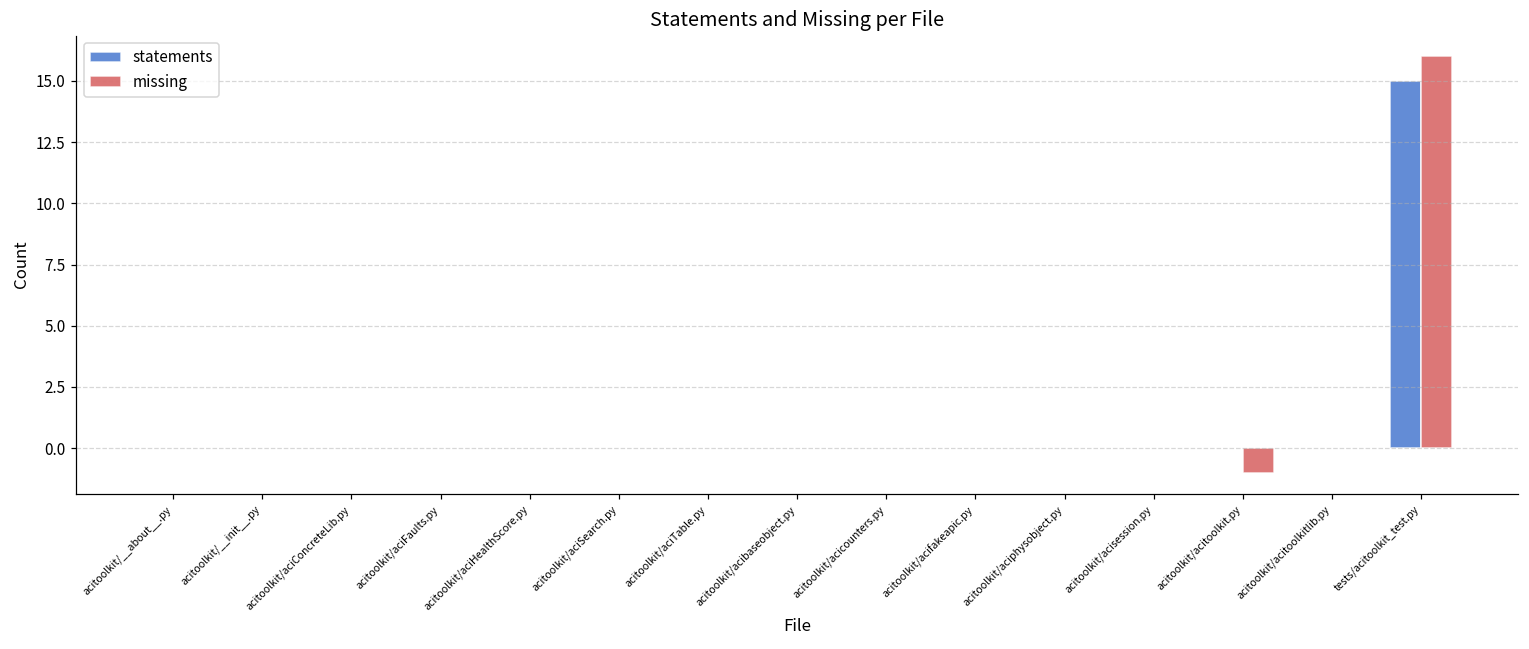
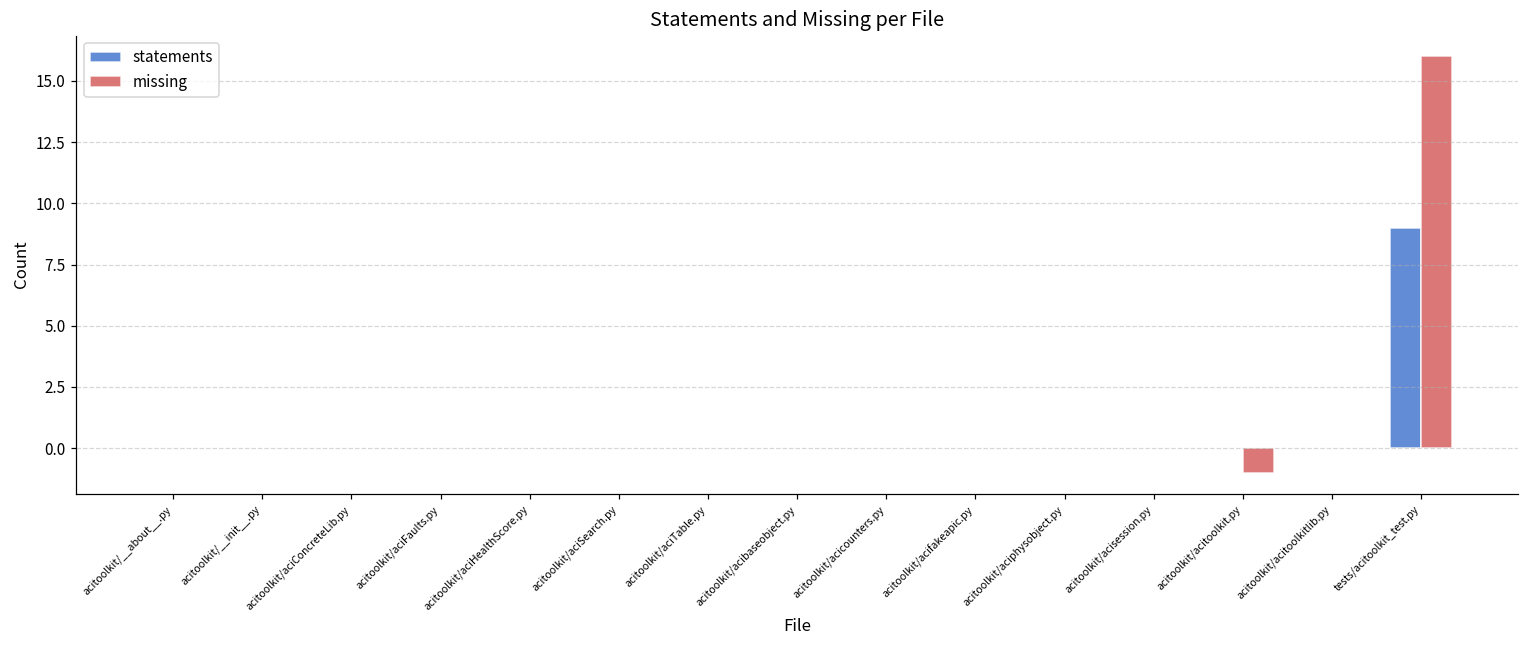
  {
    "statements": {
      "acitoolkit/__about__.py": 0,
      "acitoolkit/__init__.py": 0,
      "acitoolkit/aciConcreteLib.py": 0,
      "acitoolkit/aciFaults.py": 0,
      "acitoolkit/aciHealthScore.py": 0,
      "acitoolkit/aciSearch.py": 0,
      "acitoolkit/aciTable.py": 0,
      "acitoolkit/acibaseobject.py": 0,
      "acitoolkit/acicounters.py": 0,
      "acitoolkit/acifakeapic.py": 0,
      "acitoolkit/aciphysobject.py": 0,
      "acitoolkit/acisession.py": 0,
      "acitoolkit/acitoolkit.py": 0,
      "acitoolkit/acitoolkitlib.py": 0,
-     "tests/acitoolkit_test.py": 15
+     "tests/acitoolkit_test.py": 9
    },
    "missing": {
      "acitoolkit/__about__.py": 0,
      "acitoolkit/__init__.py": 0,
      "acitoolkit/aciConcreteLib.py": 0,
      "acitoolkit/aciFaults.py": 0,
      "acitoolkit/aciHealthScore.py": 0,
      "acitoolkit/aciSearch.py": 0,
      "acitoolkit/aciTable.py": 0,
      "acitoolkit/acibaseobject.py": 0,
      "acitoolkit/acicounters.py": 0,
      "acitoolkit/acifakeapic.py": 0,
      "acitoolkit/aciphysobject.py": 0,
      "acitoolkit/acisession.py": 0,
      "acitoolkit/acitoolkit.py": -1,
      "acitoolkit/acitoolkitlib.py": 0,
      "tests/acitoolkit_test.py": 16
    }
  }
